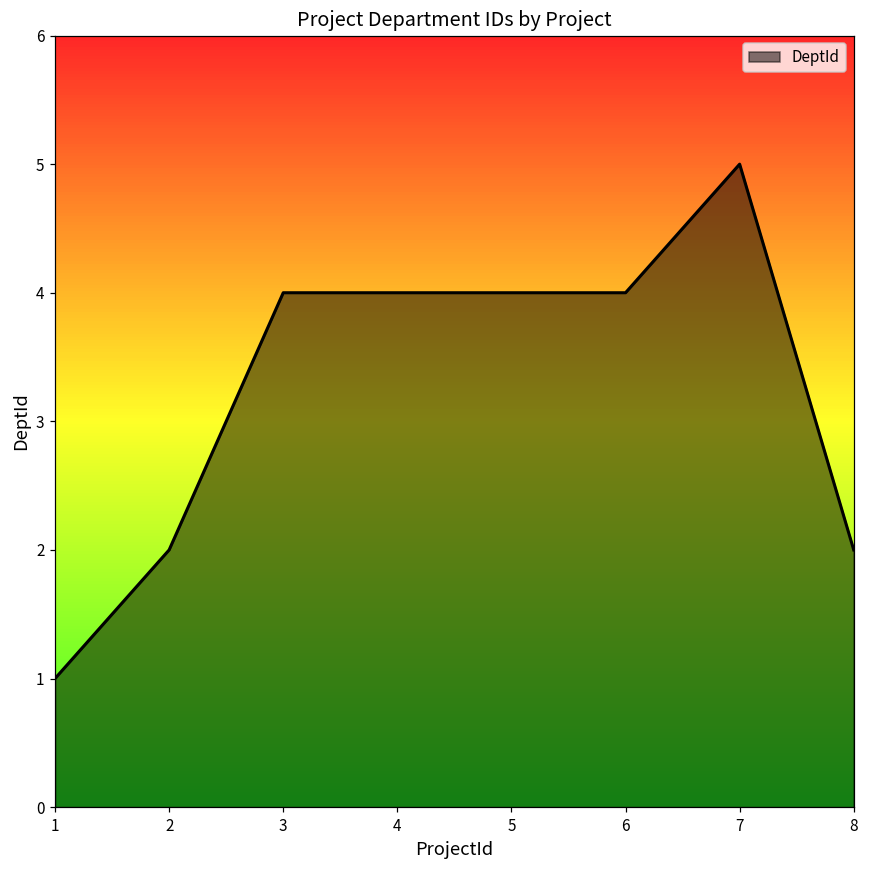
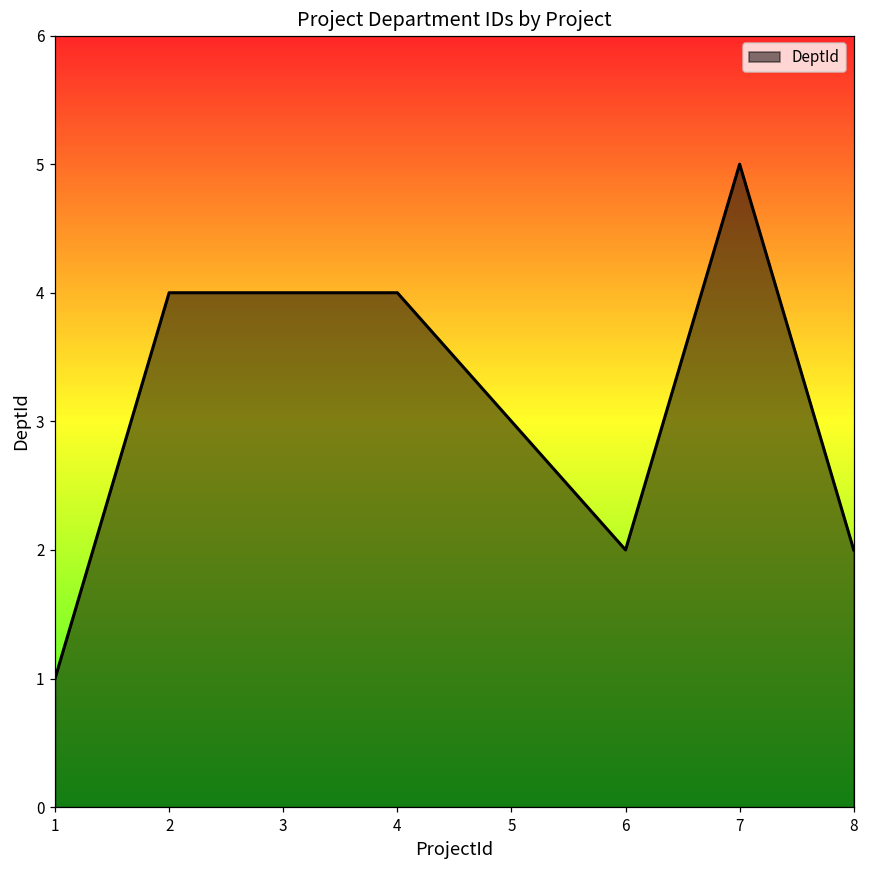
  {
    "1": 1,
-   "2": 2,
+   "2": 4,
    "3": 4,
    "4": 4,
-   "5": 4,
-   "6": 4,
+   "5": 3,
+   "6": 2,
    "7": 5,
    "8": 2
  }
